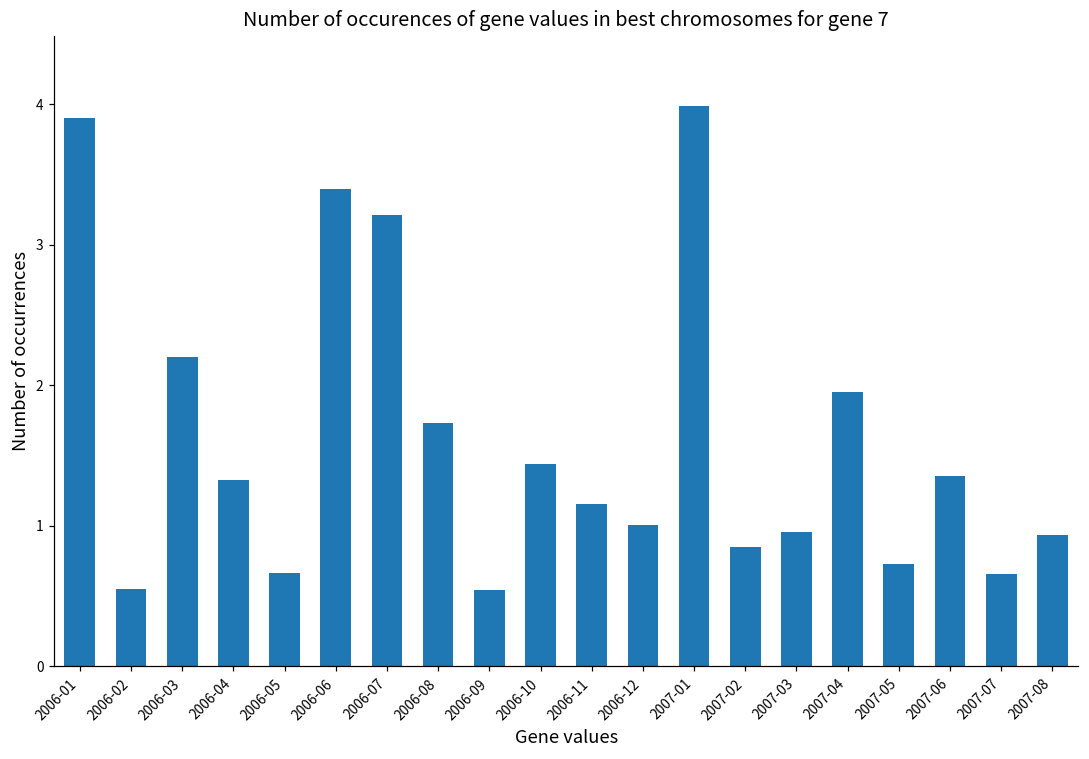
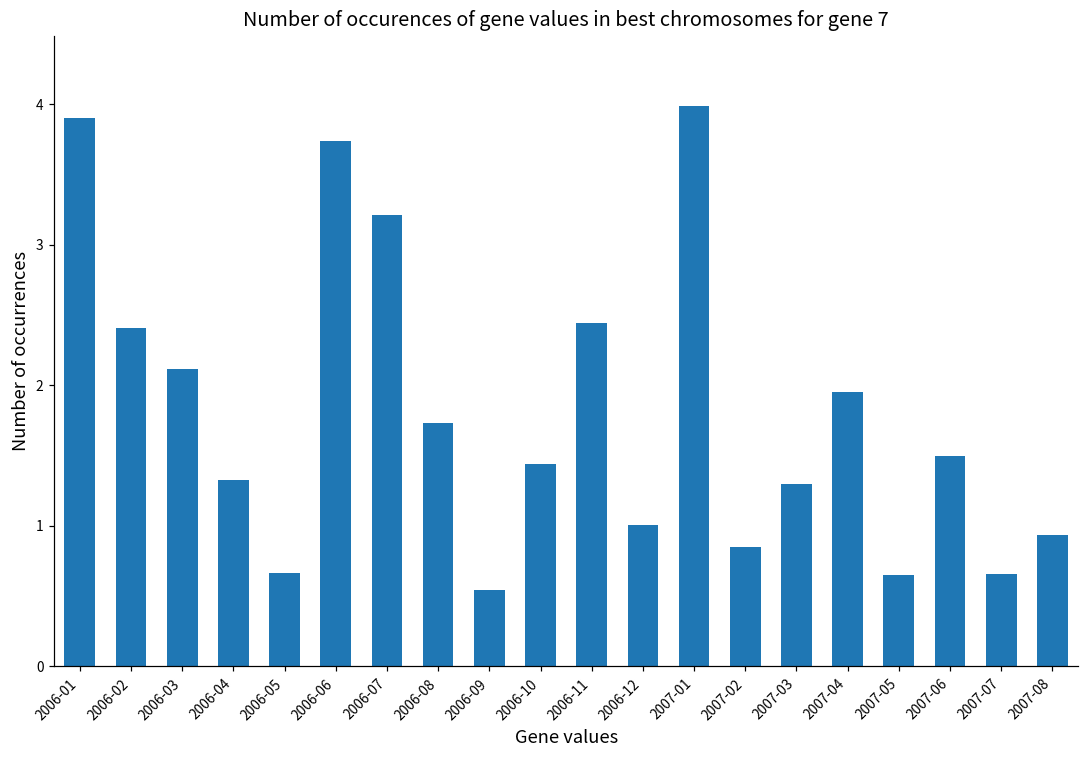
  {
    "2006-01": 3.90,
-   "2006-02": 0.55,
-   "2006-03": 2.20,
+   "2006-02": 2.41,
+   "2006-03": 2.11,
    "2006-04": 1.33,
    "2006-05": 0.66,
-   "2006-06": 3.39,
+   "2006-06": 3.73,
    "2006-07": 3.21,
    "2006-08": 1.73,
    "2006-09": 0.54,
    "2006-10": 1.44,
-   "2006-11": 1.15,
+   "2006-11": 2.44,
    "2006-12": 1.00,
    "2007-01": 3.99,
    "2007-02": 0.85,
-   "2007-03": 0.95,
+   "2007-03": 1.29,
    "2007-04": 1.95,
-   "2007-05": 0.73,
-   "2007-06": 1.35,
+   "2007-05": 0.65,
+   "2007-06": 1.49,
    "2007-07": 0.66,
    "2007-08": 0.93
  }
